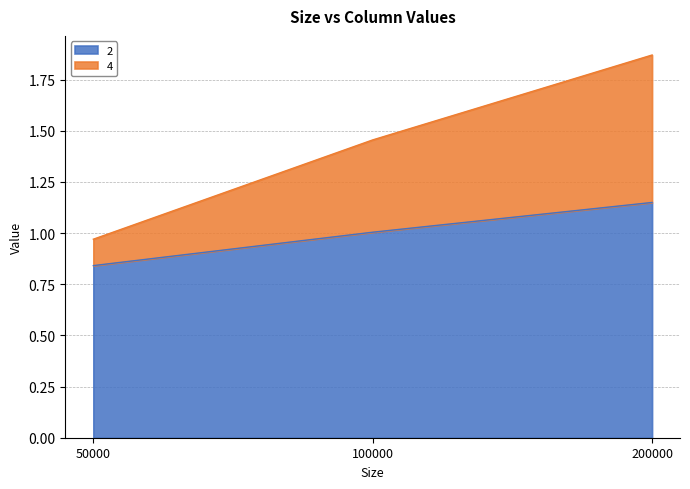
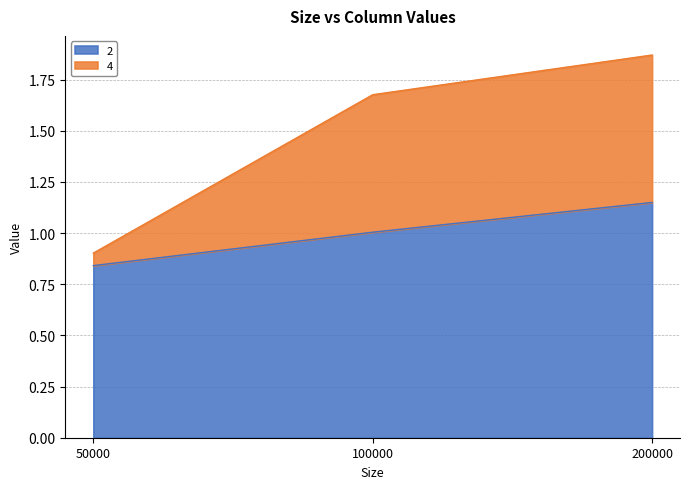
  {
    "2": {
      "50000": 0.84,
      "100000": 1.00,
      "200000": 1.15
    },
    "4": {
-     "50000": 0.13,
-     "100000": 0.45,
+     "50000": 0.06,
+     "100000": 0.67,
      "200000": 0.72
    }
  }
